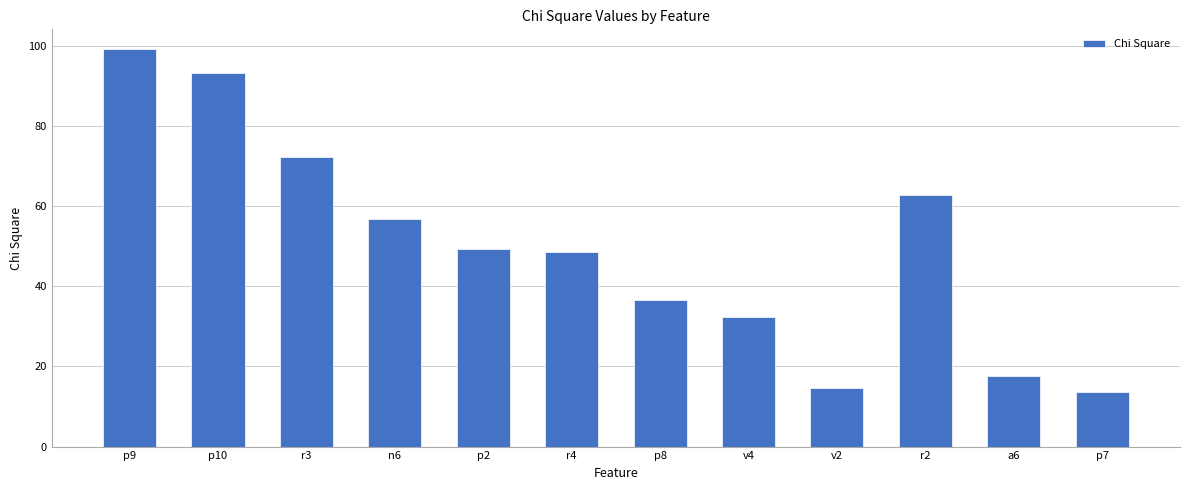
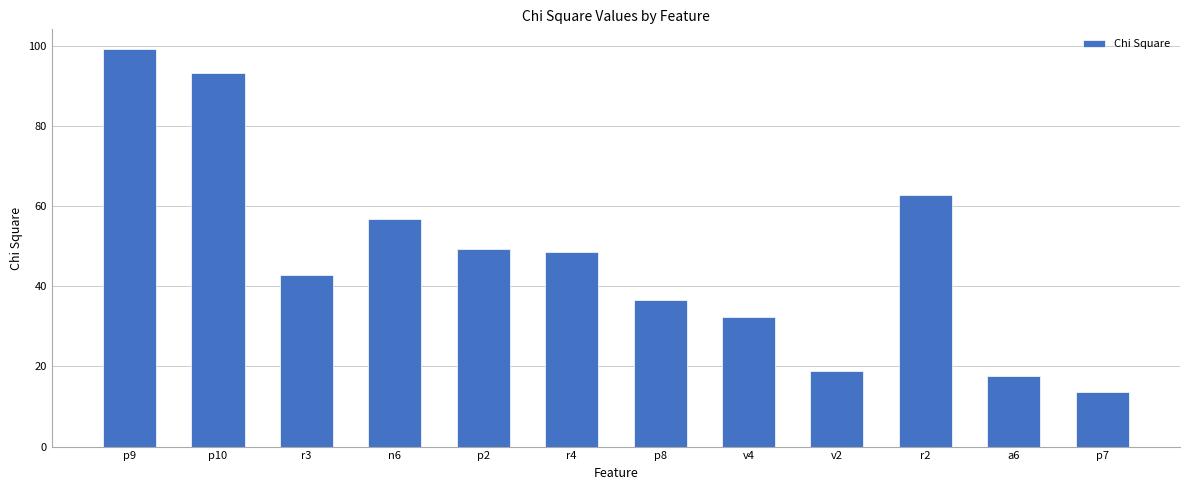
  {
    "p9": 99,
    "p10": 93,
-   "r3": 72,
+   "r3": 43,
    "n6": 57,
    "p2": 49,
    "r4": 49,
    "p8": 37,
    "v4": 32,
-   "v2": 15,
+   "v2": 19,
    "r2": 63,
    "a6": 18,
    "p7": 14
  }
